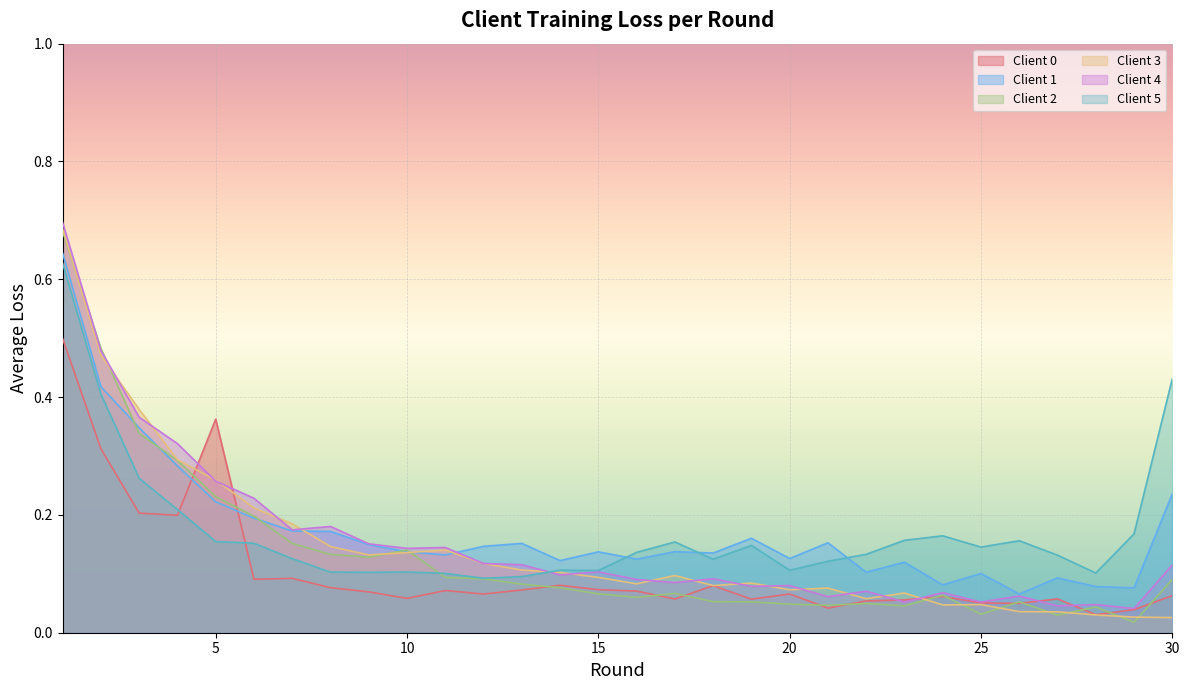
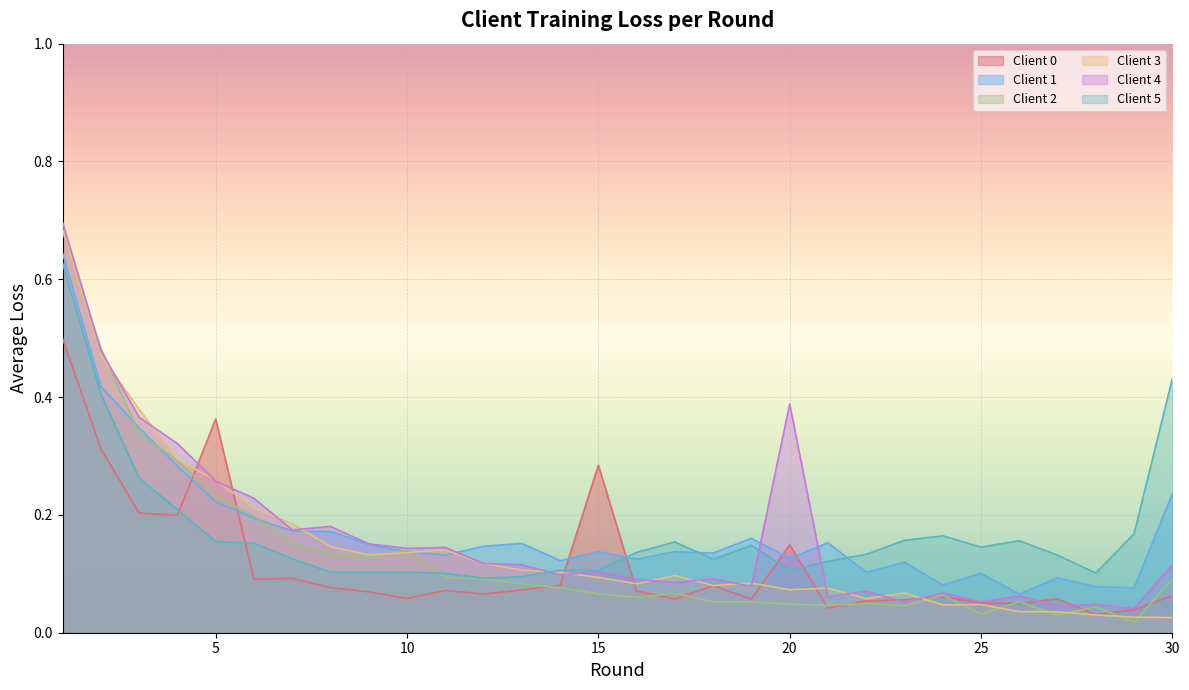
  {
    "Client 0": {
      "5": 0.36,
      "10": 0.06,
-     "15": 0.07,
-     "20": 0.07,
+     "15": 0.28,
+     "20": 0.15,
      "30": 0.06
    },
    "Client 4": {
-     "20": 0.08,
+     "20": 0.39,
      "30": 0.12
    }
  }
